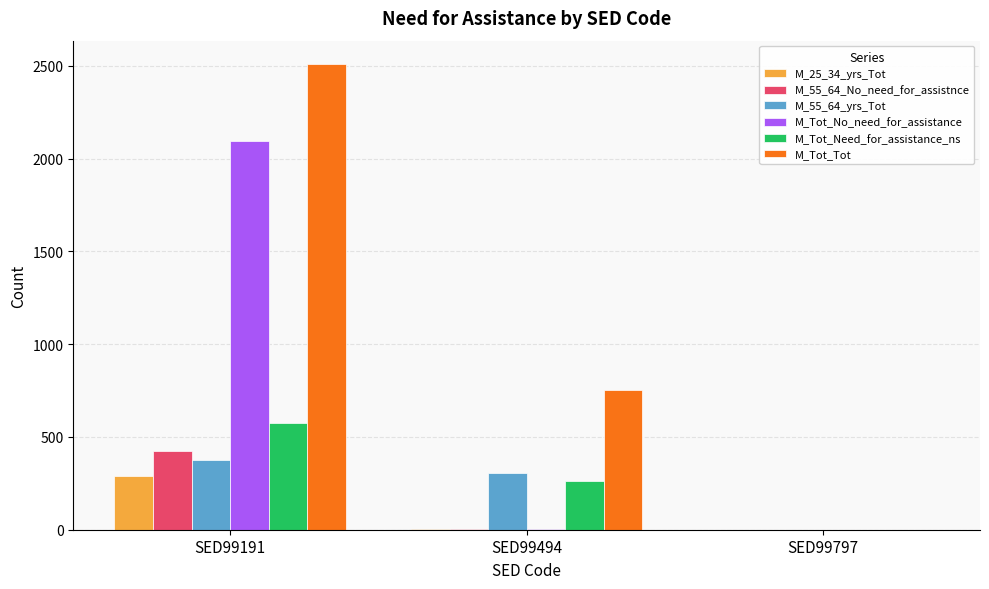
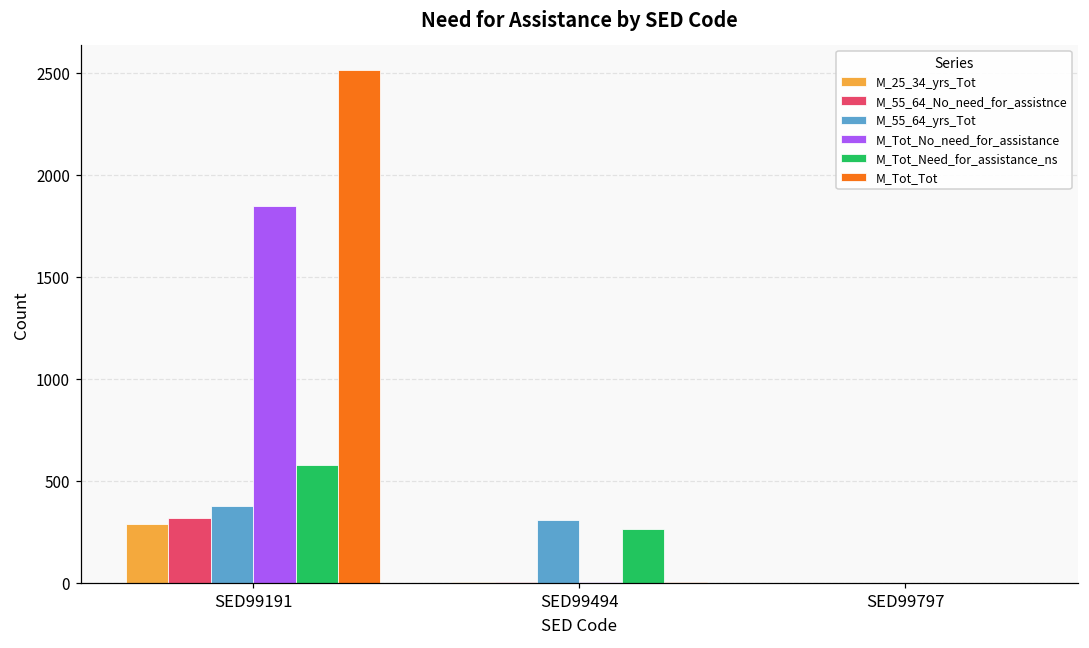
  {
    "M_25_34_yrs_Tot": {
      "SED99191": 290,
      "SED99797": 0
    },
    "M_55_64_No_need_for_assistnce": {
-     "SED99191": 420,
+     "SED99191": 320,
      "SED99797": 0
    },
    "M_55_64_yrs_Tot": {
      "SED99191": 380,
      "SED99494": 310,
      "SED99797": 0
    },
    "M_Tot_No_need_for_assistance": {
-     "SED99191": 2090,
+     "SED99191": 1850,
      "SED99797": 0
    },
    "M_Tot_Need_for_assistance_ns": {
      "SED99191": 580,
      "SED99494": 260,
      "SED99797": 0
    },
    "M_Tot_Tot": {
      "SED99191": 2510,
-     "SED99494": 750,
+     "SED99494": 10,
      "SED99797": 0
    }
  }
